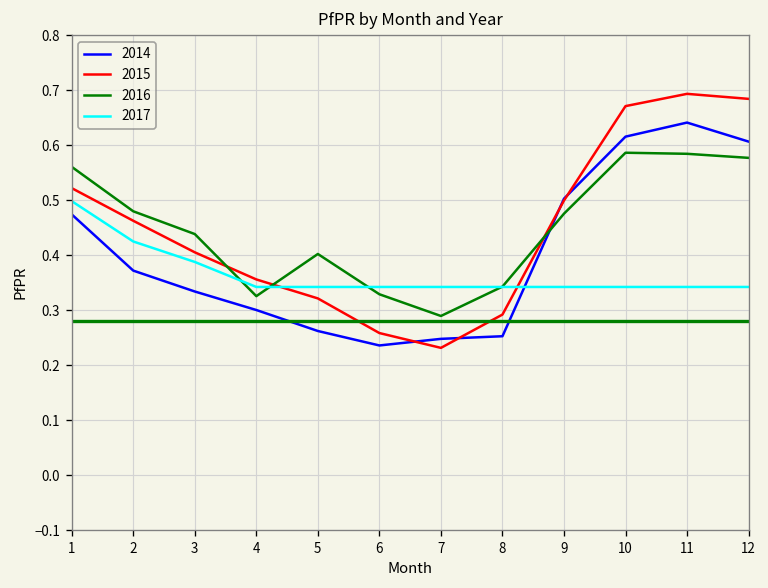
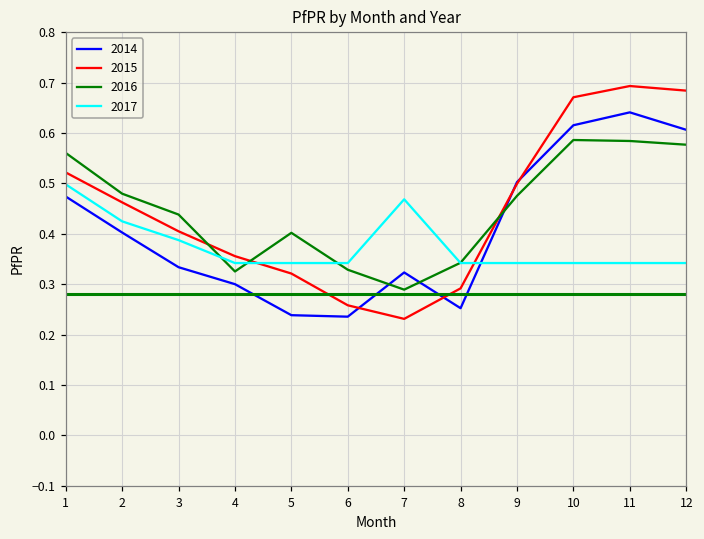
  {
    "2014": {
      "1": 0.47,
-     "2": 0.37,
+     "2": 0.40,
      "3": 0.33,
      "4": 0.30,
-     "5": 0.26,
+     "5": 0.24,
      "6": 0.24,
-     "7": 0.25,
+     "7": 0.32,
      "8": 0.25,
      "10": 0.62,
      "11": 0.64,
      "12": 0.61
    },
    "2015": {
      "1": 0.52,
      "2": 0.46,
      "3": 0.41,
      "4": 0.36,
      "5": 0.32,
      "6": 0.26,
      "7": 0.23,
      "8": 0.29,
      "10": 0.67,
      "11": 0.69,
      "12": 0.68
    },
    "2016": {
      "1": 0.56,
      "2": 0.48,
      "3": 0.44,
      "4": 0.33,
      "5": 0.40,
      "6": 0.33,
      "7": 0.29,
      "9": 0.48,
      "10": 0.59,
      "11": 0.58,
      "12": 0.58
    },
    "2017": {
      "1": 0.50,
      "2": 0.42,
      "3": 0.39,
      "4": 0.34,
      "5": 0.34,
      "6": 0.34,
-     "7": 0.34,
+     "7": 0.47,
      "9": 0.34,
      "10": 0.34,
      "11": 0.34,
      "12": 0.34
    }
  }
